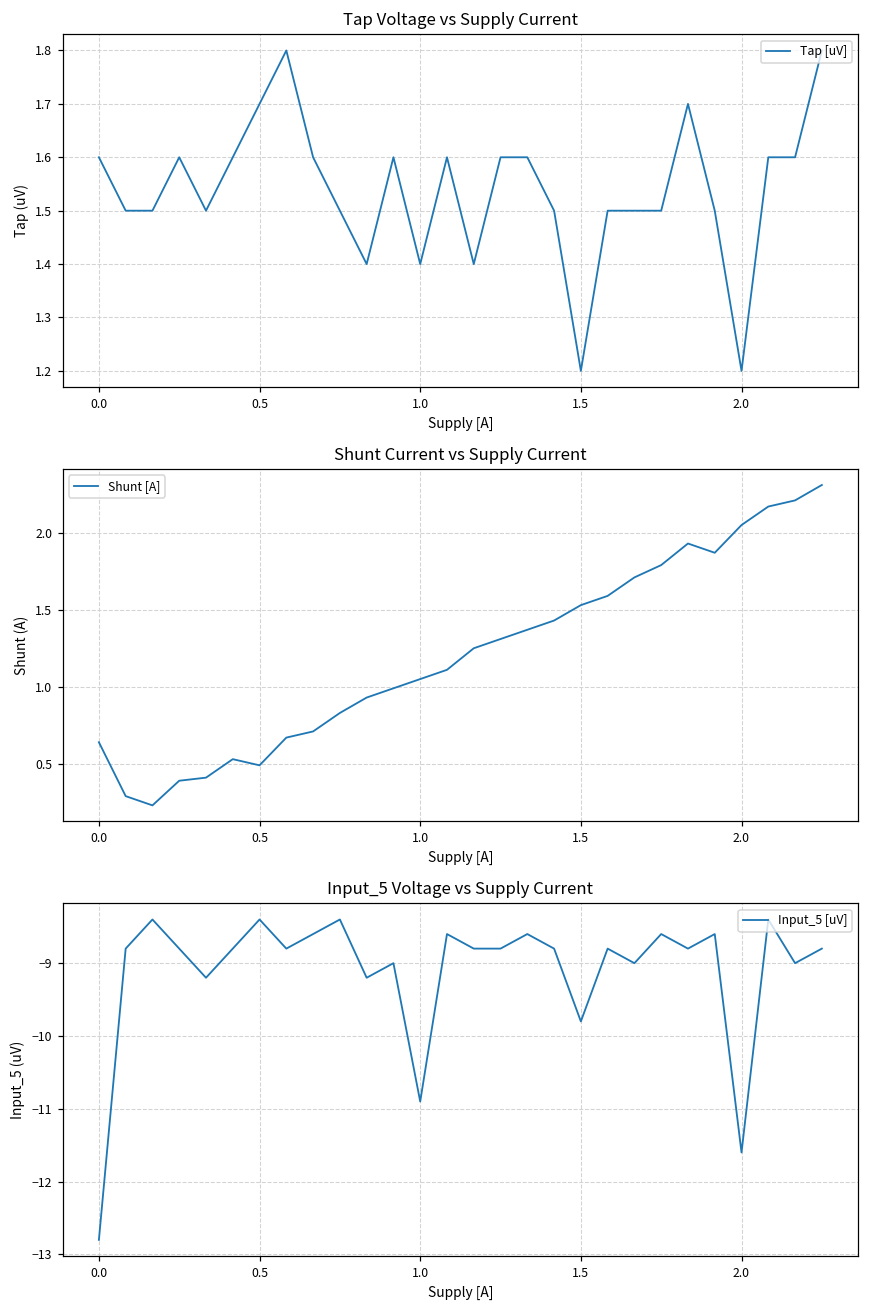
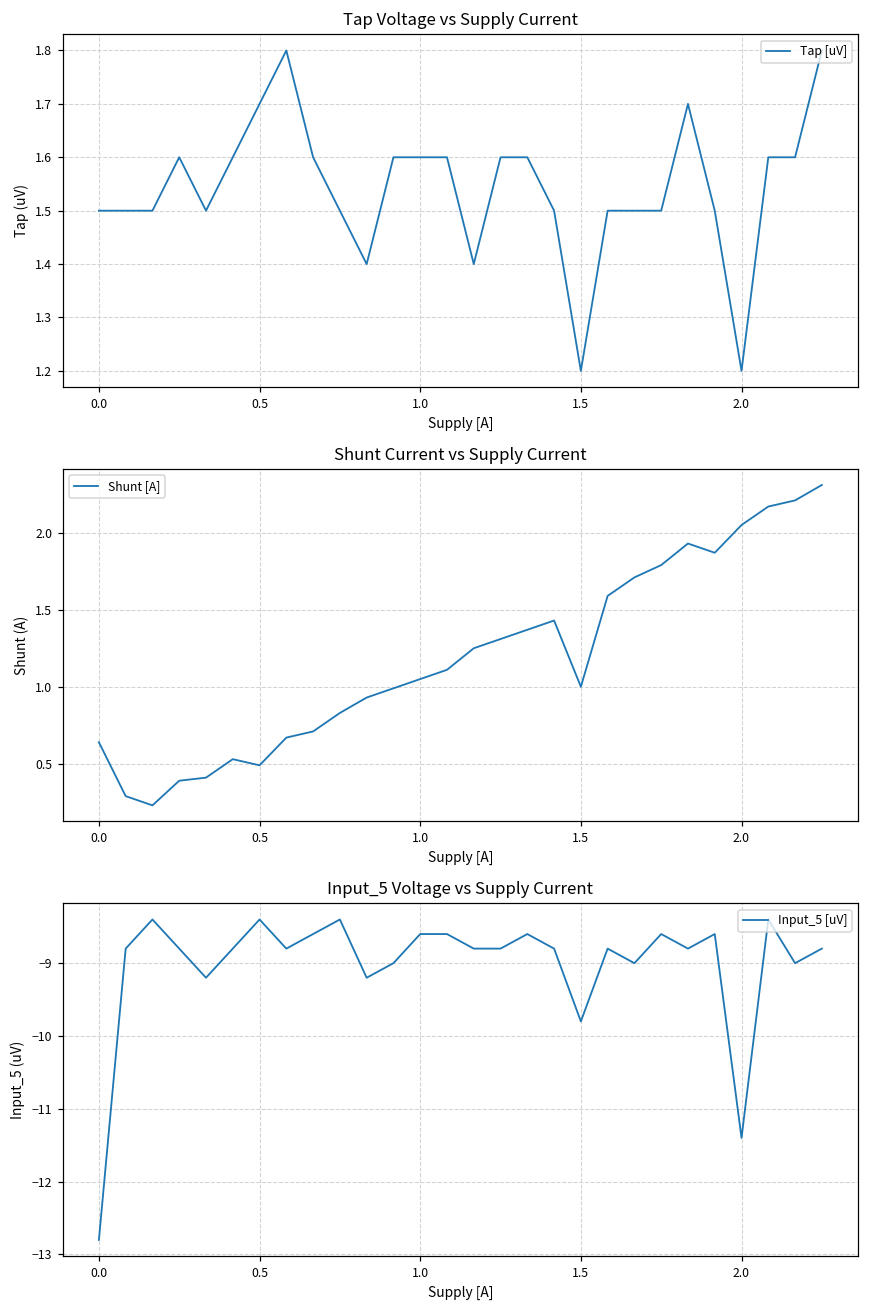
  {
    "Tap Voltage vs Supply Current": {
-     "0.0": 1.6,
+     "0.0": 1.5,
      "0.5": 1.7,
-     "1.0": 1.4,
+     "1.0": 1.6,
      "1.5": 1.2,
      "2.0": 1.2
    },
    "Shunt Current vs Supply Current": {
      "0.0": 0.64,
      "0.5": 0.49,
      "1.0": 1.05,
-     "1.5": 1.53,
+     "1.5": 1.00,
      "2.0": 2.05
    },
    "Input_5 Voltage vs Supply Current": {
      "0.0": -12.8,
      "0.5": -8.4,
-     "1.0": -10.9,
+     "1.0": -8.6,
      "1.5": -9.8,
-     "2.0": -11.6
+     "2.0": -11.4
    }
  }
